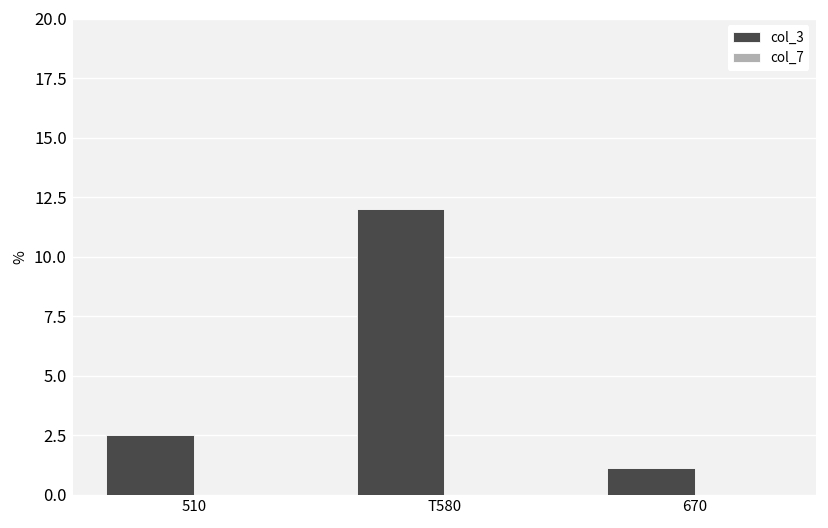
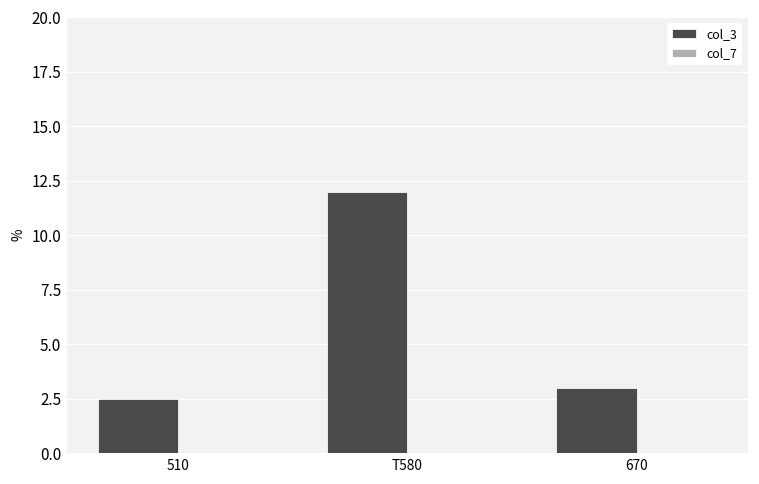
  {
    "col_3": {
      "510": 2.5,
      "T580": 12.0,
-     "670": 1.1
+     "670": 3.0
    },
    "col_7": {
      "510": 0.0,
      "T580": 0.0,
      "670": 0.0
    }
  }
